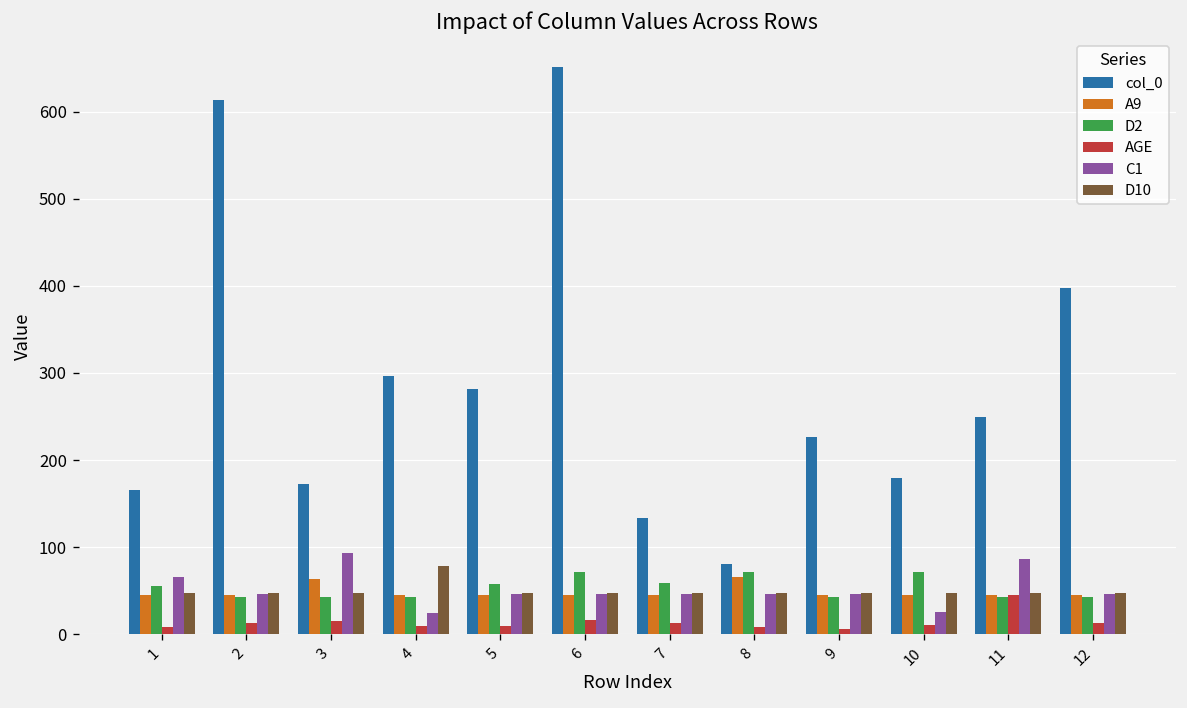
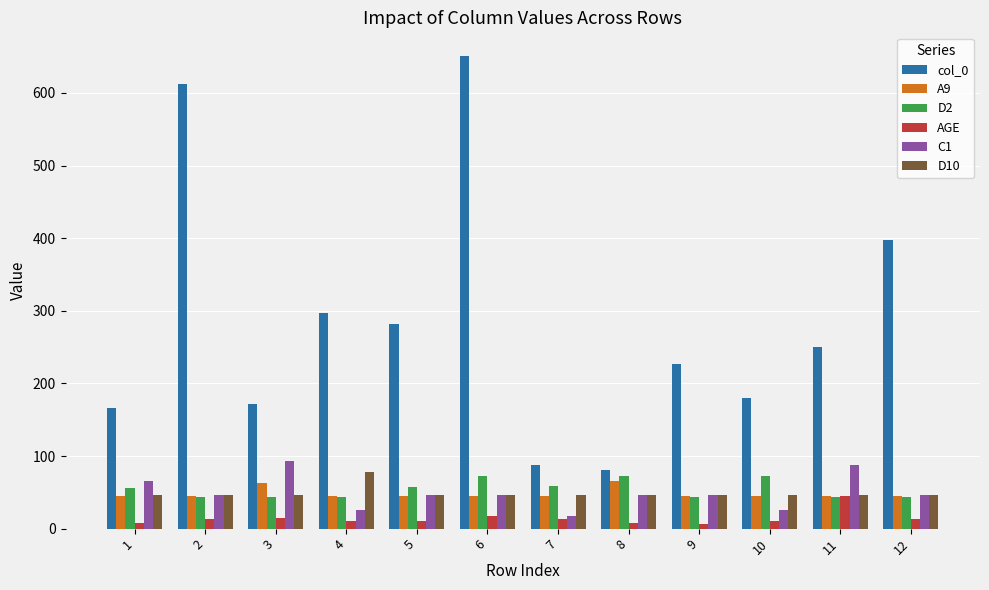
  {
    "col_0": {
      "1": 170,
      "2": 610,
      "3": 170,
      "4": 300,
      "5": 280,
      "6": 650,
-     "7": 130,
+     "7": 90,
      "8": 80,
      "9": 230,
      "10": 180,
      "11": 250,
      "12": 400
    },
    "A9": {
      "1": 50,
      "2": 50,
      "3": 60,
      "4": 50,
      "5": 50,
      "6": 50,
      "7": 50,
      "8": 70,
      "9": 50,
      "10": 50,
      "11": 50,
      "12": 50
    },
    "D2": {
      "1": 60,
      "2": 40,
      "3": 40,
      "4": 40,
      "5": 60,
      "6": 70,
      "7": 60,
      "8": 70,
      "9": 40,
      "10": 70,
      "11": 40,
      "12": 40
    },
    "AGE": {
      "1": 10,
      "2": 10,
      "3": 20,
      "4": 10,
      "5": 10,
      "6": 20,
      "7": 10,
      "8": 10,
      "9": 10,
      "10": 10,
      "11": 50,
      "12": 10
    },
    "C1": {
      "1": 70,
      "2": 50,
      "3": 90,
      "4": 30,
      "5": 50,
      "6": 50,
-     "7": 50,
+     "7": 20,
      "8": 50,
      "9": 50,
      "10": 30,
      "11": 90,
      "12": 50
    },
    "D10": {
      "1": 50,
      "2": 50,
      "3": 50,
      "4": 80,
      "5": 50,
      "6": 50,
      "7": 50,
      "8": 50,
      "9": 50,
      "10": 50,
      "11": 50,
      "12": 50
    }
  }
